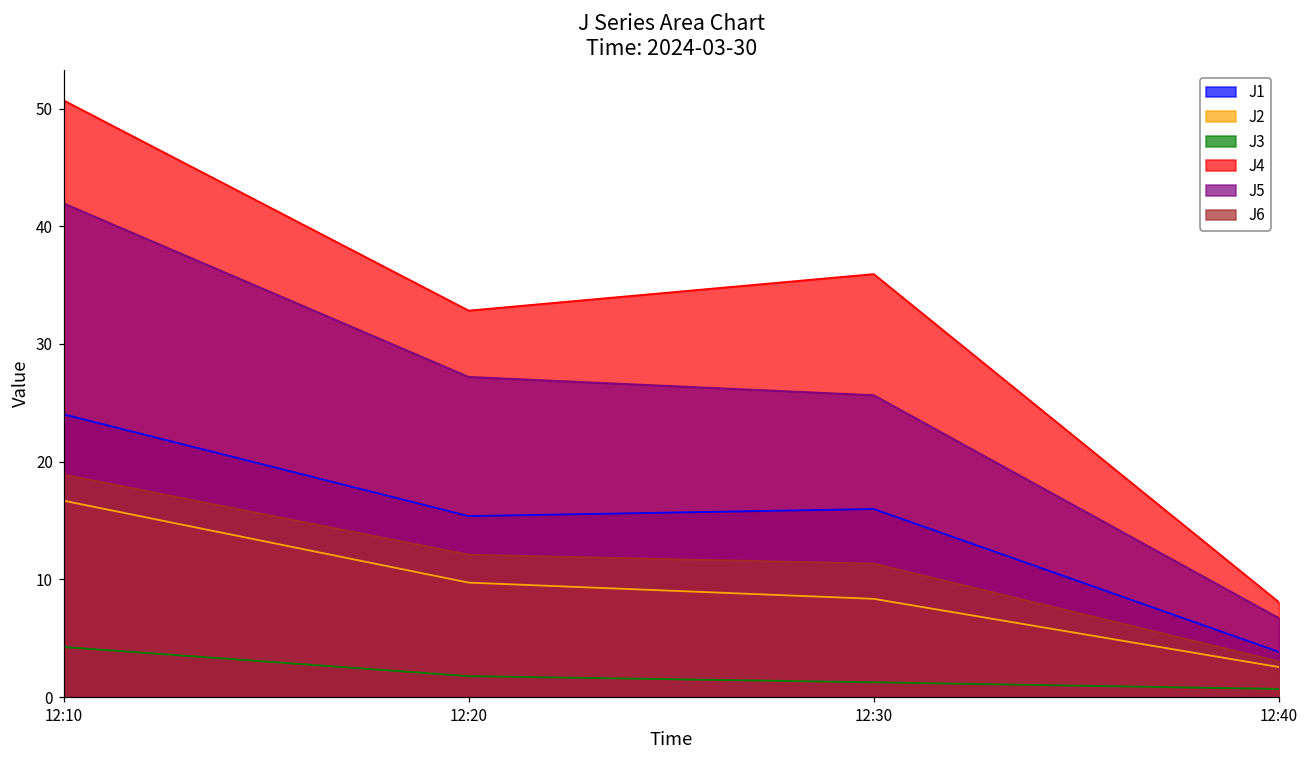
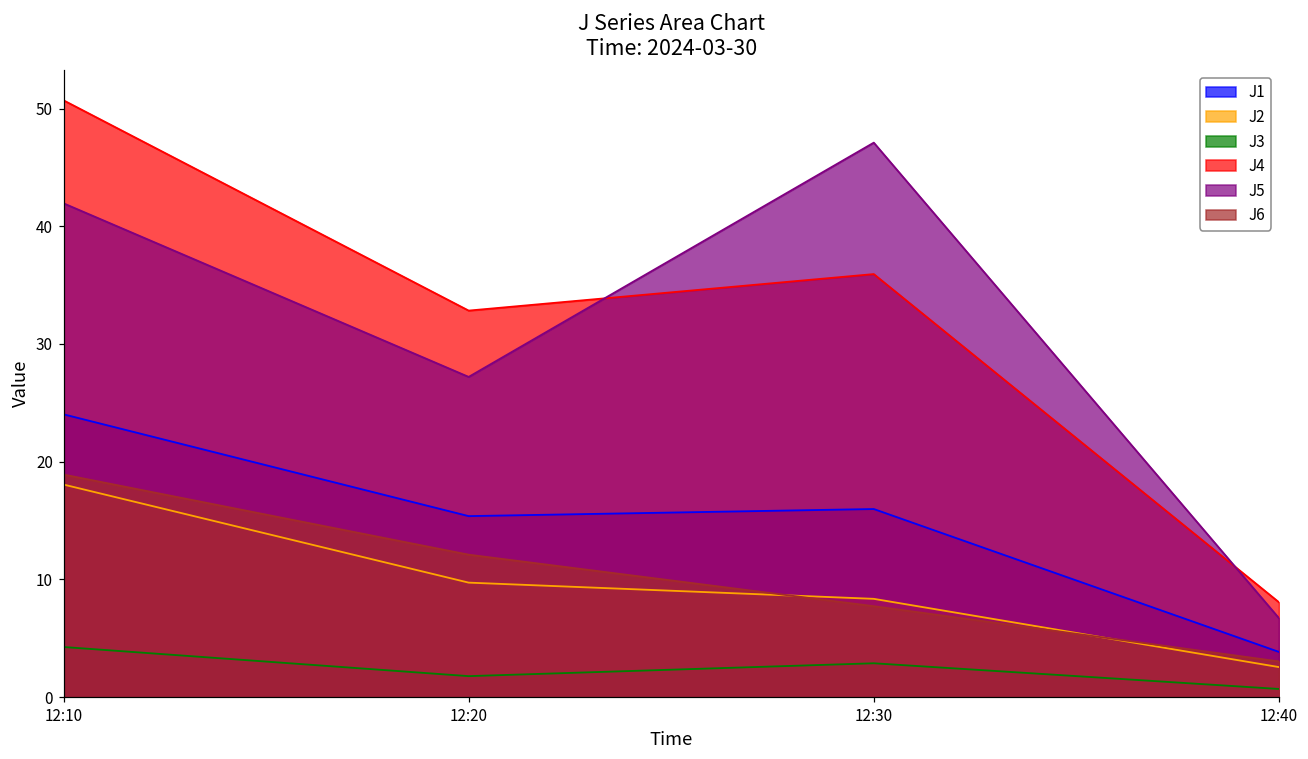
  {
    "J1": {
      "12:10": 24.0,
      "12:20": 15.4,
      "12:30": 16.0,
      "12:40": 3.8
    },
    "J2": {
-     "12:10": 16.7,
+     "12:10": 18.1,
      "12:20": 9.7,
      "12:30": 8.3,
      "12:40": 2.6
    },
    "J3": {
      "12:10": 4.3,
      "12:20": 1.8,
-     "12:30": 1.3,
+     "12:30": 2.9,
      "12:40": 0.7
    },
    "J4": {
      "12:10": 50.7,
      "12:20": 32.8,
      "12:30": 35.9,
      "12:40": 8.1
    },
    "J5": {
      "12:10": 41.9,
      "12:20": 27.2,
-     "12:30": 25.6,
+     "12:30": 47.1,
      "12:40": 6.7
    },
    "J6": {
      "12:10": 18.9,
      "12:20": 12.1,
-     "12:30": 11.3,
+     "12:30": 7.7,
      "12:40": 3.0
    }
  }
